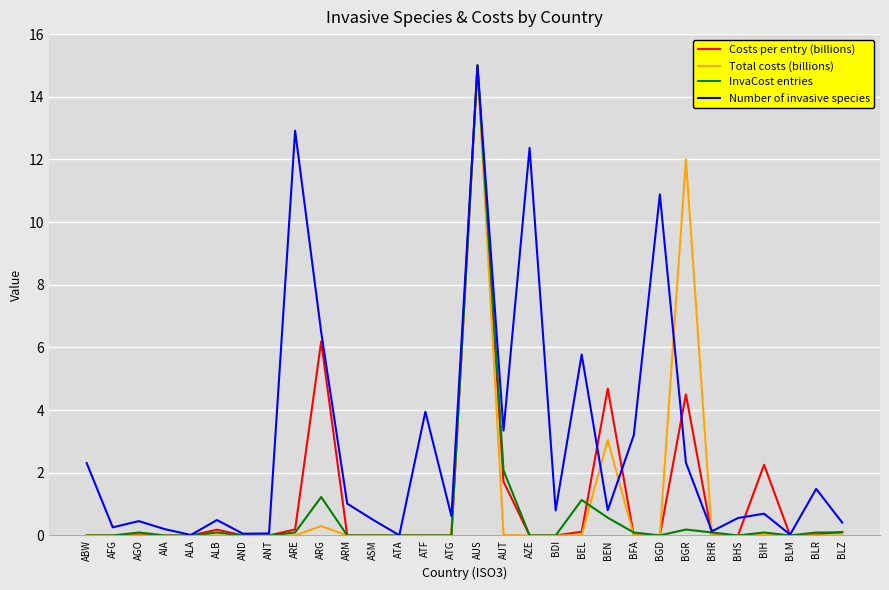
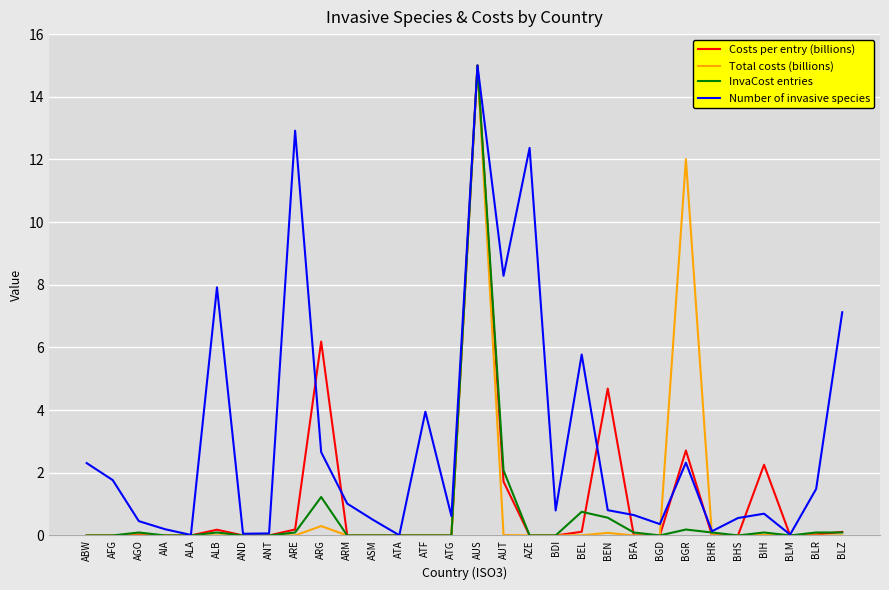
  {
    "Costs per entry (billions)": {
      "ALB": 0.2,
      "ARE": 0.2,
      "ARG": 6.2,
      "AUT": 1.7,
      "BEL": 0.1,
      "BEN": 4.7,
-     "BGR": 4.5,
+     "BGR": 2.7,
      "BIH": 2.3
    },
    "Total costs (billions)": {
      "ALB": 0.0,
      "ARE": 0.0,
      "ARG": 0.3,
      "AUT": 0.0,
      "BEL": 0.0,
-     "BEN": 3.0,
+     "BEN": 0.1,
      "BGR": 12.0,
      "BLZ": 0.0
    },
    "InvaCost entries": {
      "ALB": 0.1,
      "ARE": 0.1,
      "ARG": 1.2,
      "AUT": 2.1,
-     "BEL": 1.1,
+     "BEL": 0.8,
      "BEN": 0.6,
      "BFA": 0.1,
      "BGR": 0.2
    },
    "Number of invasive species": {
      "ABW": 2.3,
-     "AFG": 0.3,
+     "AFG": 1.8,
      "AGO": 0.5,
      "AIA": 0.2,
-     "ALB": 0.5,
+     "ALB": 7.9,
      "ARE": 12.9,
-     "ARG": 6.5,
+     "ARG": 2.7,
      "ARM": 1.0,
      "ASM": 0.5,
      "ATF": 3.9,
      "ATG": 0.6,
-     "AUT": 3.3,
+     "AUT": 8.3,
      "AZE": 12.4,
      "BDI": 0.8,
      "BEL": 5.8,
      "BEN": 0.8,
-     "BFA": 3.2,
-     "BGD": 10.9,
+     "BFA": 0.7,
+     "BGD": 0.4,
      "BGR": 2.3,
      "BHS": 0.6,
      "BIH": 0.7,
      "BLR": 1.5,
-     "BLZ": 0.4
+     "BLZ": 7.1
    }
  }
